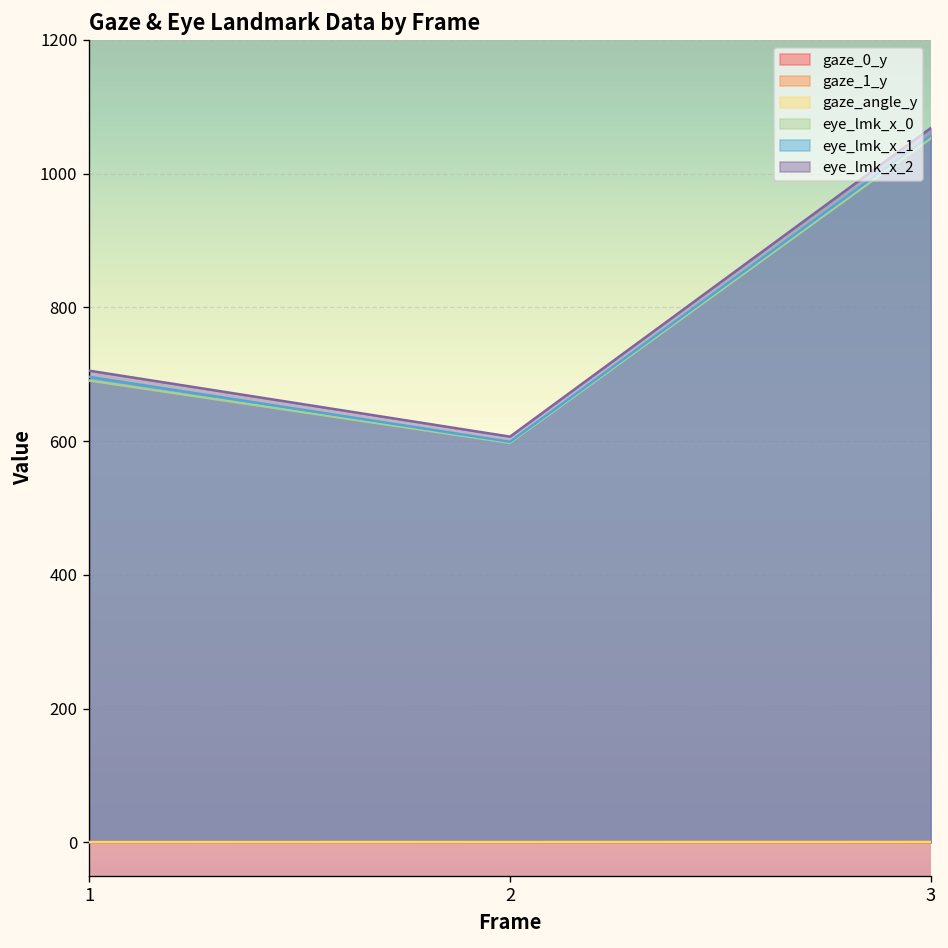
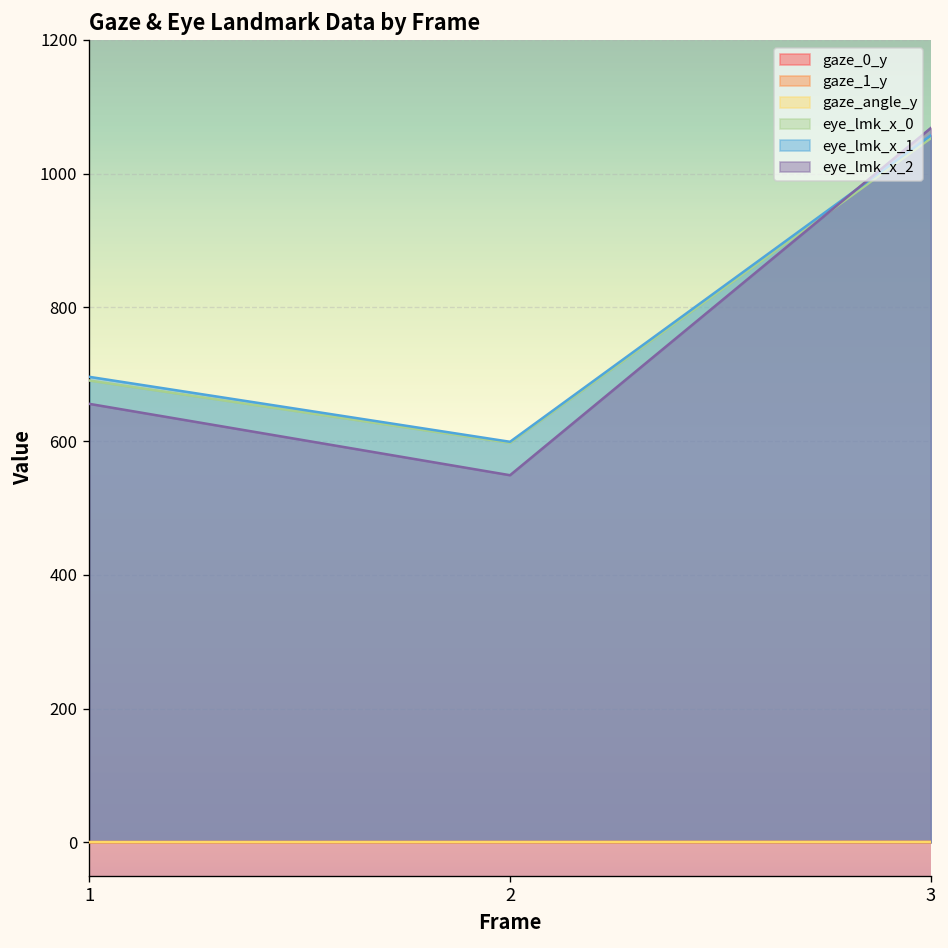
  {
    "gaze_angle_y": {
      "1": 0,
      "2": 0,
      "3": 0
    },
    "eye_lmk_x_0": {
      "1": 690
    },
    "eye_lmk_x_1": {
      "1": 700
    },
    "eye_lmk_x_2": {
-     "1": 710,
-     "2": 610,
+     "1": 660,
+     "2": 550,
      "3": 1070
    }
  }
